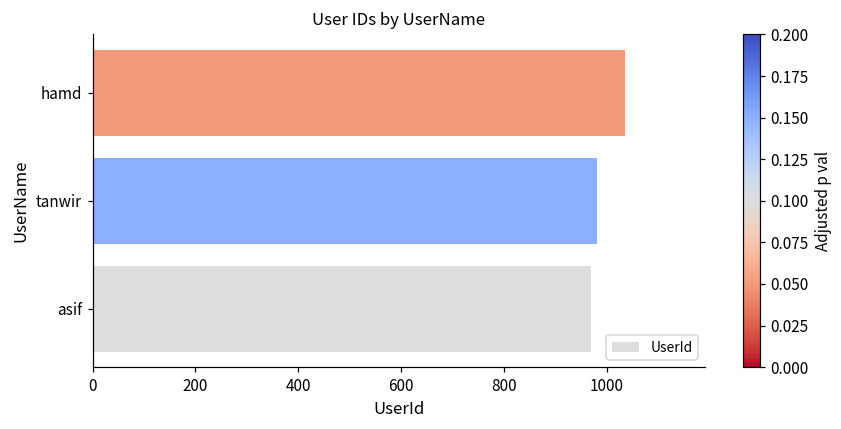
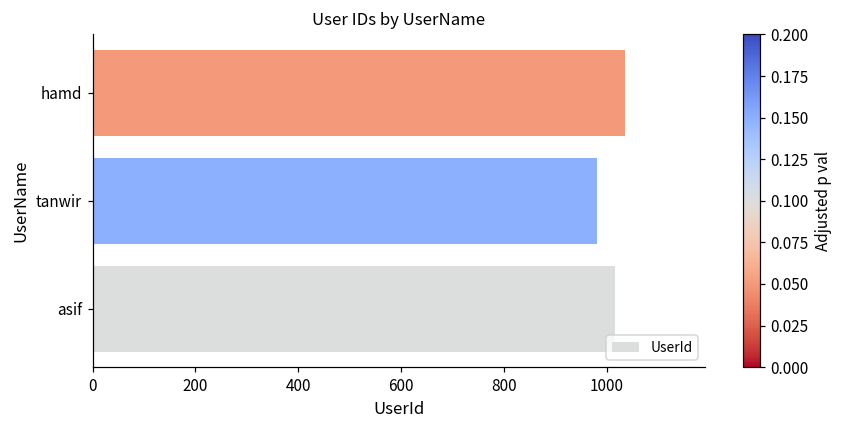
  {
    "hamd": 1040,
    "tanwir": 980,
-   "asif": 970
+   "asif": 1020
  }
